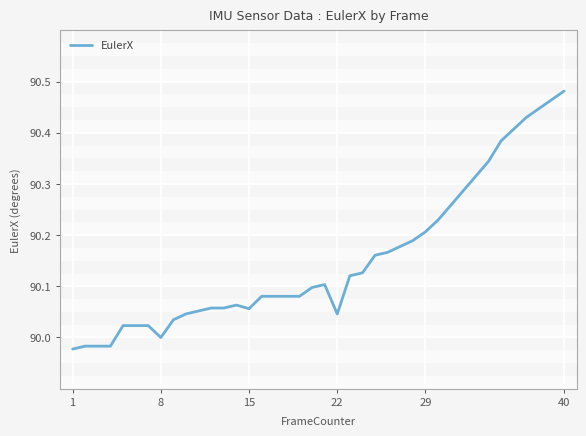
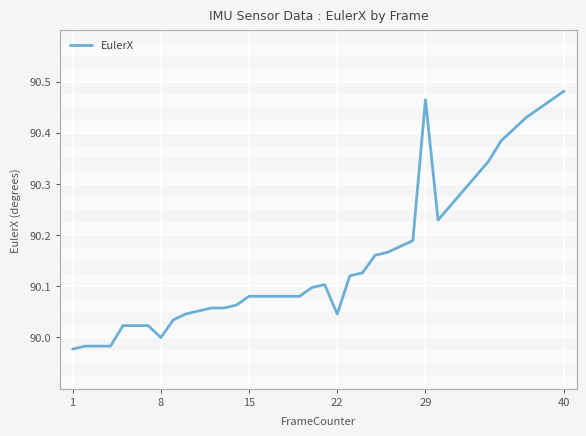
  {
    "1": 89.98,
    "8": 90.00,
-   "15": 90.06,
+   "15": 90.08,
    "22": 90.05,
-   "29": 90.21,
+   "29": 90.46,
    "40": 90.48
  }
